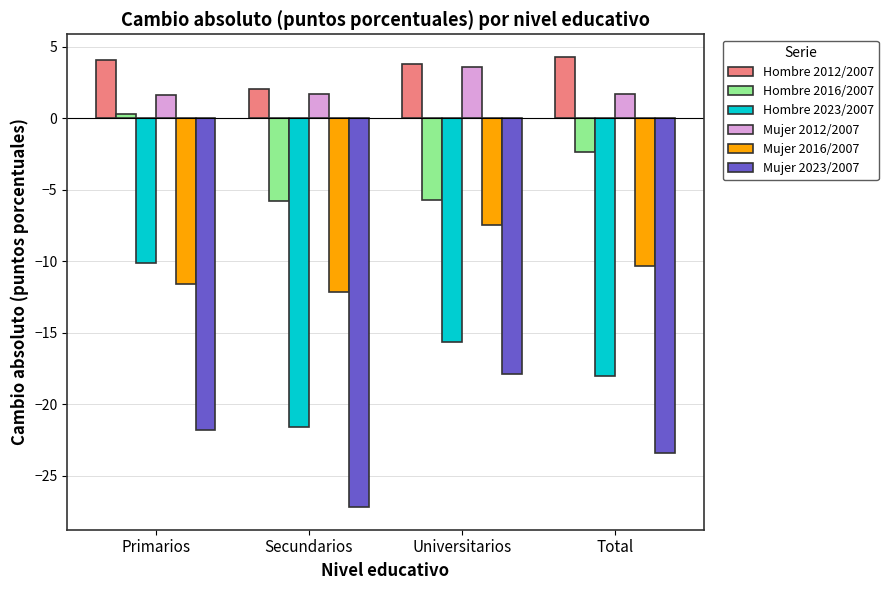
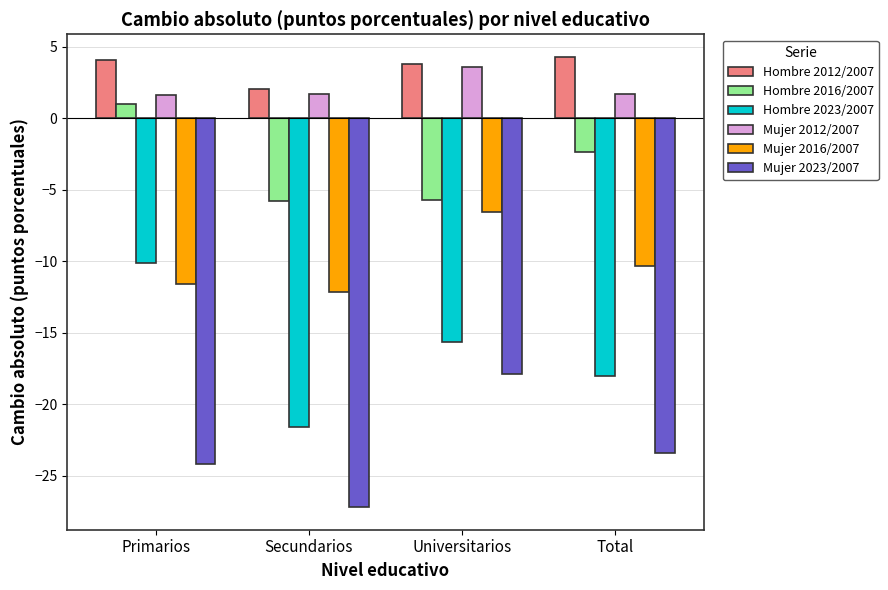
  {
    "Hombre 2012/2007": {
      "Primarios": 4.1,
      "Secundarios": 2.0,
      "Universitarios": 3.8,
      "Total": 4.3
    },
    "Hombre 2016/2007": {
-     "Primarios": 0.3,
+     "Primarios": 1.0,
      "Secundarios": -5.8,
      "Universitarios": -5.7,
      "Total": -2.3
    },
    "Hombre 2023/2007": {
      "Primarios": -10.1,
      "Secundarios": -21.6,
      "Universitarios": -15.6,
      "Total": -18.0
    },
    "Mujer 2012/2007": {
      "Primarios": 1.6,
      "Secundarios": 1.7,
      "Universitarios": 3.6,
      "Total": 1.7
    },
    "Mujer 2016/2007": {
      "Primarios": -11.6,
      "Secundarios": -12.1,
-     "Universitarios": -7.4,
+     "Universitarios": -6.5,
      "Total": -10.3
    },
    "Mujer 2023/2007": {
-     "Primarios": -21.8,
+     "Primarios": -24.1,
      "Secundarios": -27.2,
      "Universitarios": -17.9,
      "Total": -23.4
    }
  }
